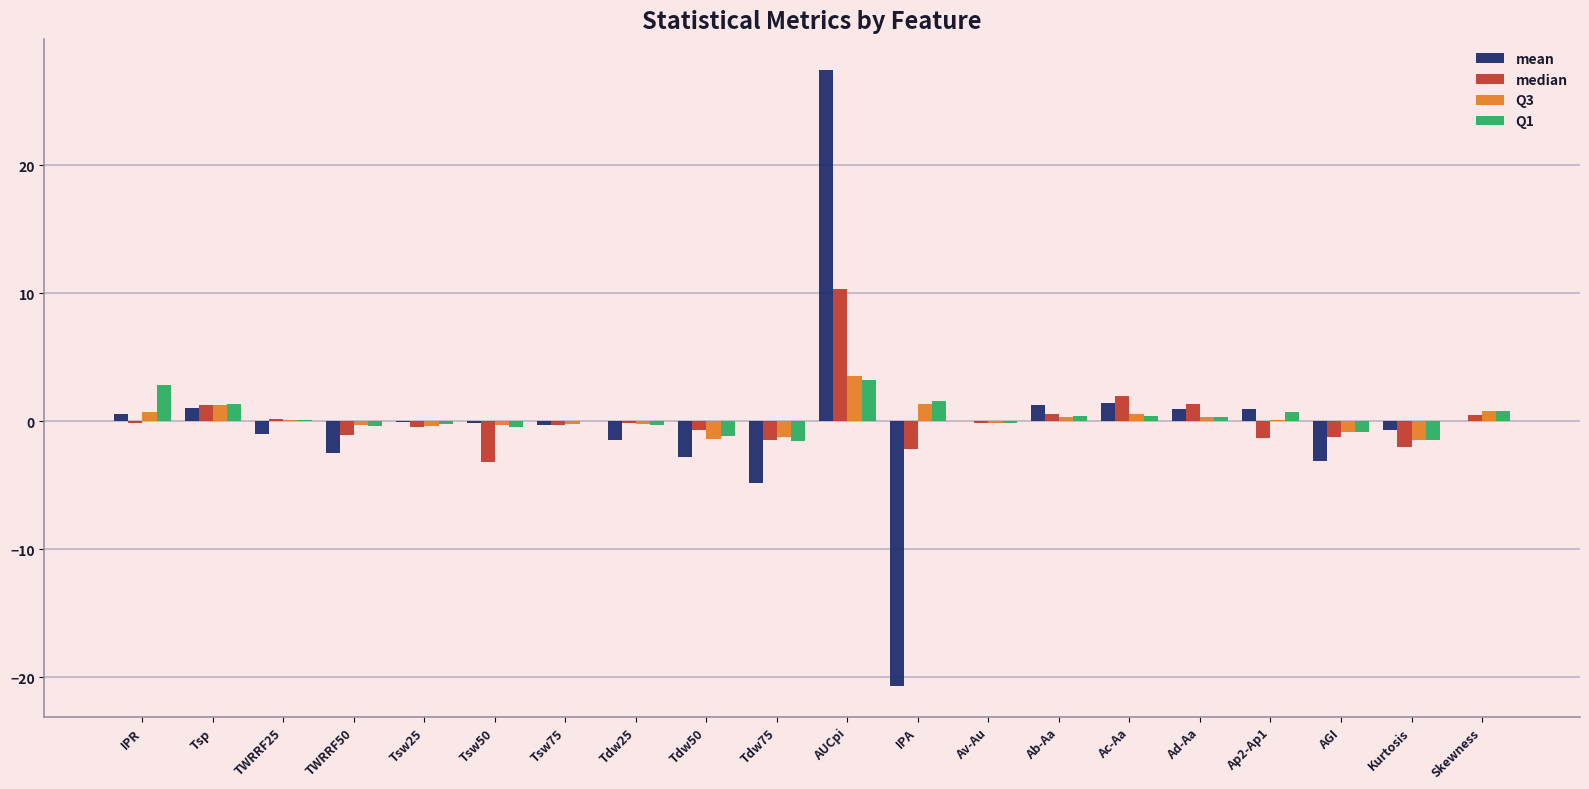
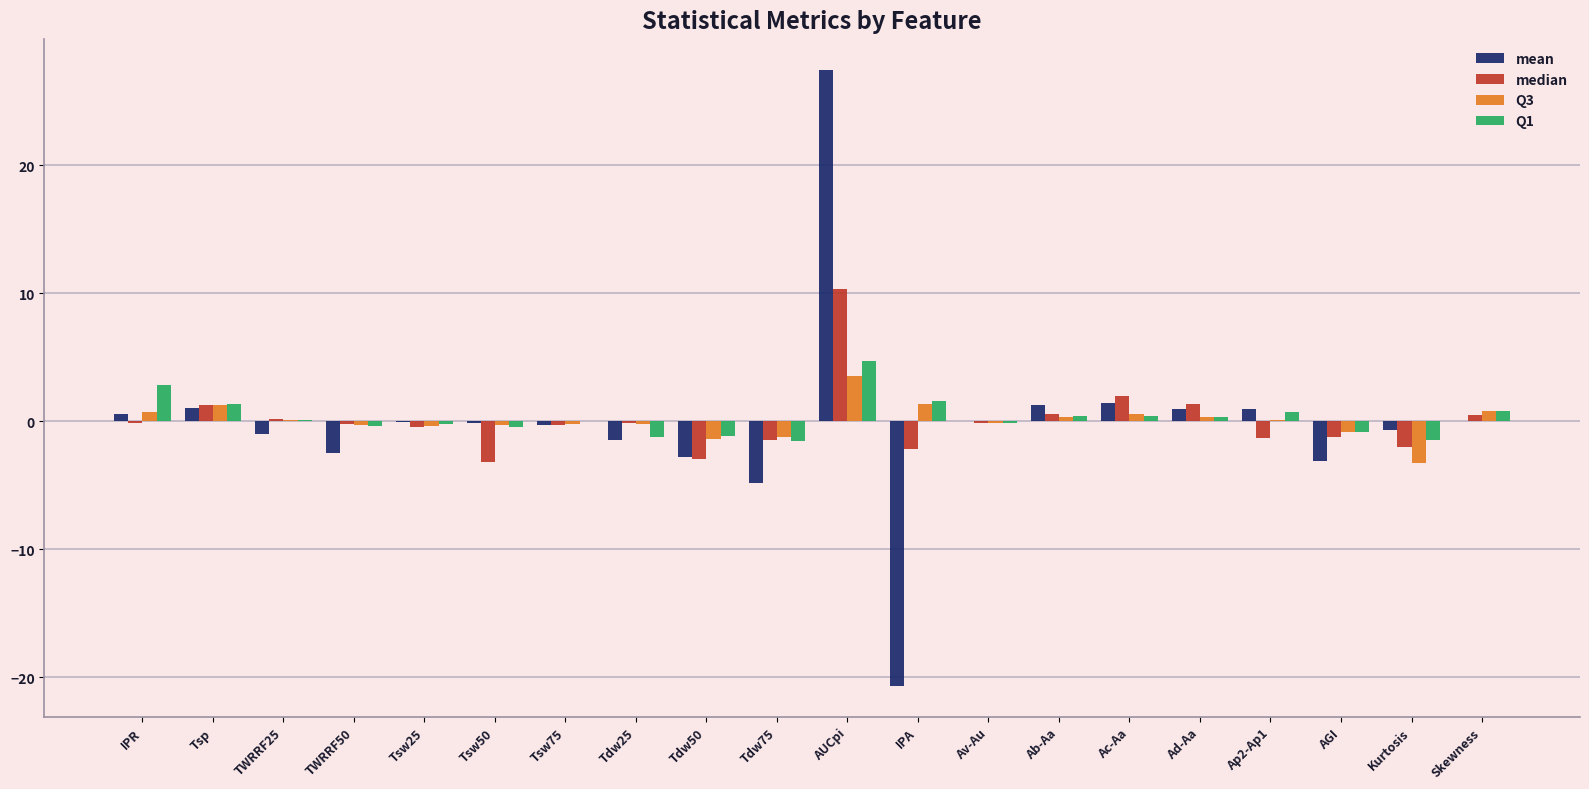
  {
    "mean": {
      "IPR": 0.6,
      "Tsp": 1.0,
      "TWRRF25": -1.0,
      "TWRRF50": -2.5,
      "Tsw75": -0.3,
      "Tdw25": -1.5,
      "Tdw50": -2.8,
      "Tdw75": -4.9,
      "AUCpi": 27.4,
      "IPA": -20.7,
      "Ab-Aa": 1.3,
      "Ac-Aa": 1.4,
      "Ad-Aa": 0.9,
      "Ap2-Ap1": 1.0,
      "AGI": -3.1,
      "Kurtosis": -0.7
    },
    "median": {
      "Tsp": 1.2,
-     "TWRRF50": -1.1,
+     "TWRRF50": -0.2,
      "Tsw25": -0.5,
      "Tsw50": -3.2,
      "Tsw75": -0.3,
-     "Tdw50": -0.7,
+     "Tdw50": -3.0,
      "Tdw75": -1.5,
      "AUCpi": 10.3,
      "IPA": -2.2,
      "Ab-Aa": 0.5,
      "Ac-Aa": 2.0,
      "Ad-Aa": 1.3,
      "Ap2-Ap1": -1.3,
      "AGI": -1.2,
      "Kurtosis": -2.0,
      "Skewness": 0.5
    },
    "Q3": {
      "IPR": 0.7,
      "Tsp": 1.3,
      "TWRRF50": -0.3,
      "Tsw25": -0.4,
      "Tsw50": -0.3,
      "Tsw75": -0.3,
      "Tdw25": -0.3,
      "Tdw50": -1.4,
      "Tdw75": -1.2,
      "AUCpi": 3.5,
      "IPA": 1.4,
      "Ab-Aa": 0.4,
      "Ac-Aa": 0.5,
      "Ad-Aa": 0.4,
      "AGI": -0.8,
-     "Kurtosis": -1.5,
+     "Kurtosis": -3.3,
      "Skewness": 0.8
    },
    "Q1": {
      "IPR": 2.8,
      "Tsp": 1.3,
      "TWRRF50": -0.4,
      "Tsw50": -0.5,
-     "Tdw25": -0.3,
+     "Tdw25": -1.2,
      "Tdw50": -1.2,
      "Tdw75": -1.5,
-     "AUCpi": 3.2,
+     "AUCpi": 4.7,
      "IPA": 1.6,
      "Ab-Aa": 0.4,
      "Ac-Aa": 0.4,
      "Ad-Aa": 0.3,
      "Ap2-Ap1": 0.7,
      "AGI": -0.8,
      "Kurtosis": -1.5,
      "Skewness": 0.8
    }
  }
